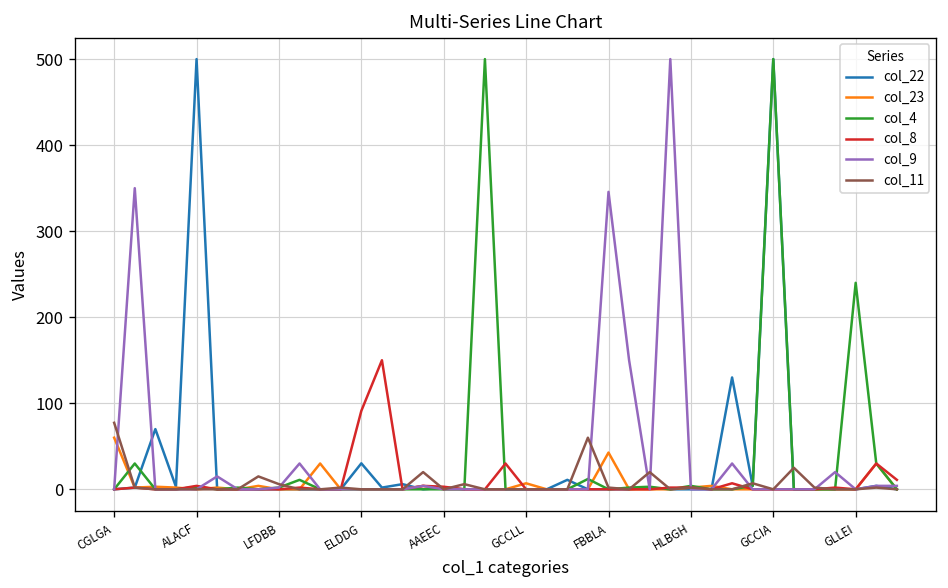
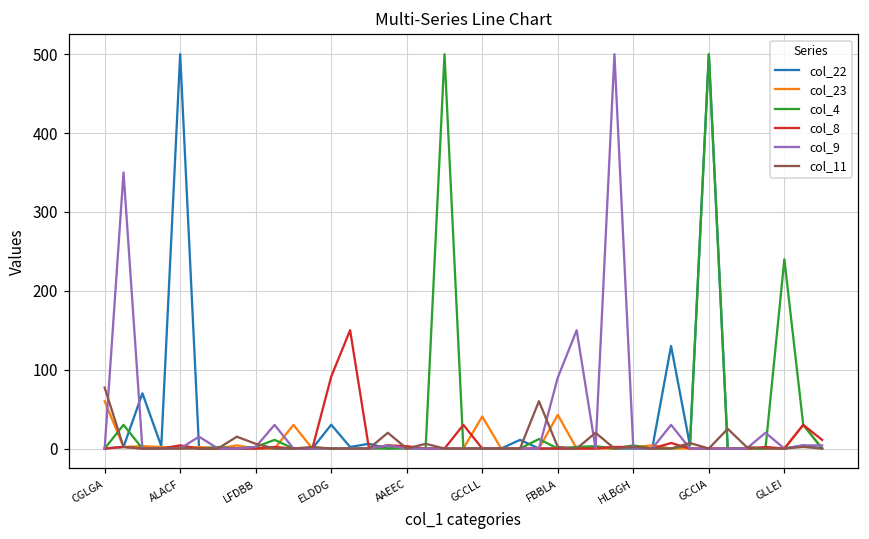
  {
    "col_22": {
      "ALACF": 500,
      "ELDDG": 30
    },
    "col_23": {
      "CGLGA": 60,
-     "GCCLL": 10,
+     "GCCLL": 40,
      "FBBLA": 40
    },
    "col_4": {
      "GLLEI": 240
    },
    "col_8": {
      "ELDDG": 90
    },
    "col_9": {
-     "FBBLA": 350
+     "FBBLA": 90
    },
    "col_11": {
      "CGLGA": 80,
      "LFDBB": 10
    }
  }
